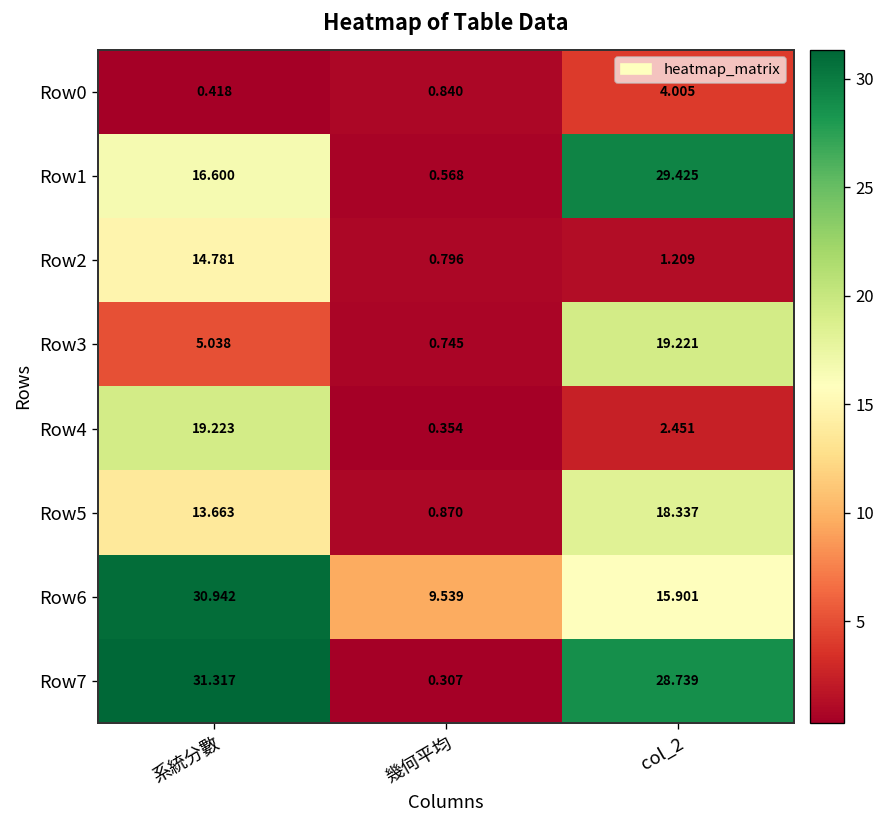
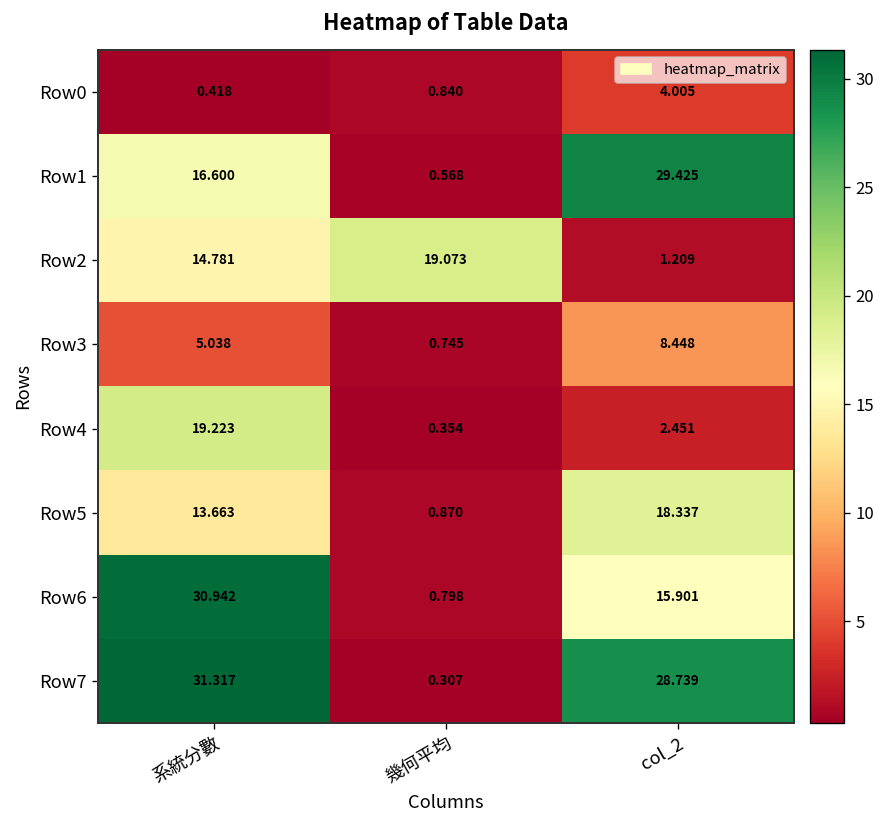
  {
    "Row0": {
      "系統分數": 0.418,
      "幾何平均": 0.840
    },
    "Row1": {
      "系統分數": 16.600,
      "幾何平均": 0.568,
      "col_2": 29.425
    },
    "Row2": {
      "系統分數": 14.781,
-     "幾何平均": 0.796,
+     "幾何平均": 19.073,
      "col_2": 1.209
    },
    "Row3": {
      "系統分數": 5.038,
      "幾何平均": 0.745,
-     "col_2": 19.221
+     "col_2": 8.448
    },
    "Row4": {
      "系統分數": 19.223,
      "幾何平均": 0.354,
      "col_2": 2.451
    },
    "Row5": {
      "系統分數": 13.663,
      "幾何平均": 0.870,
      "col_2": 18.337
    },
    "Row6": {
      "系統分數": 30.942,
-     "幾何平均": 9.539,
+     "幾何平均": 0.798,
      "col_2": 15.901
    },
    "Row7": {
      "系統分數": 31.317,
      "幾何平均": 0.307,
      "col_2": 28.739
    }
  }
